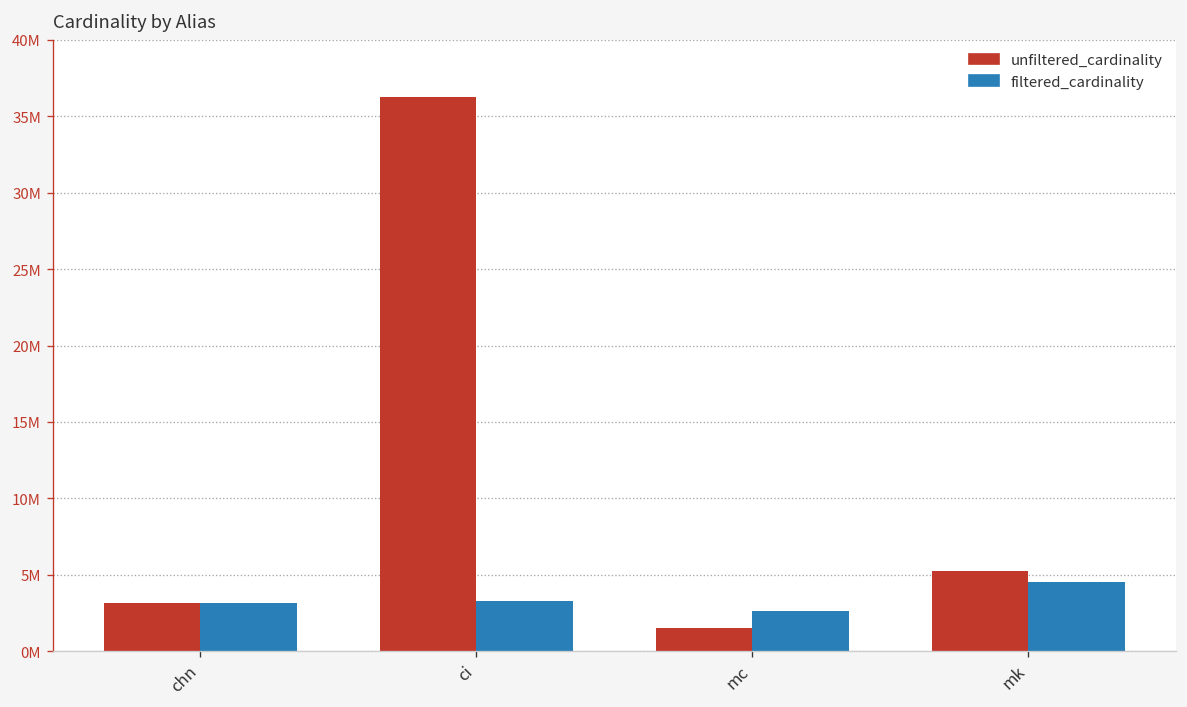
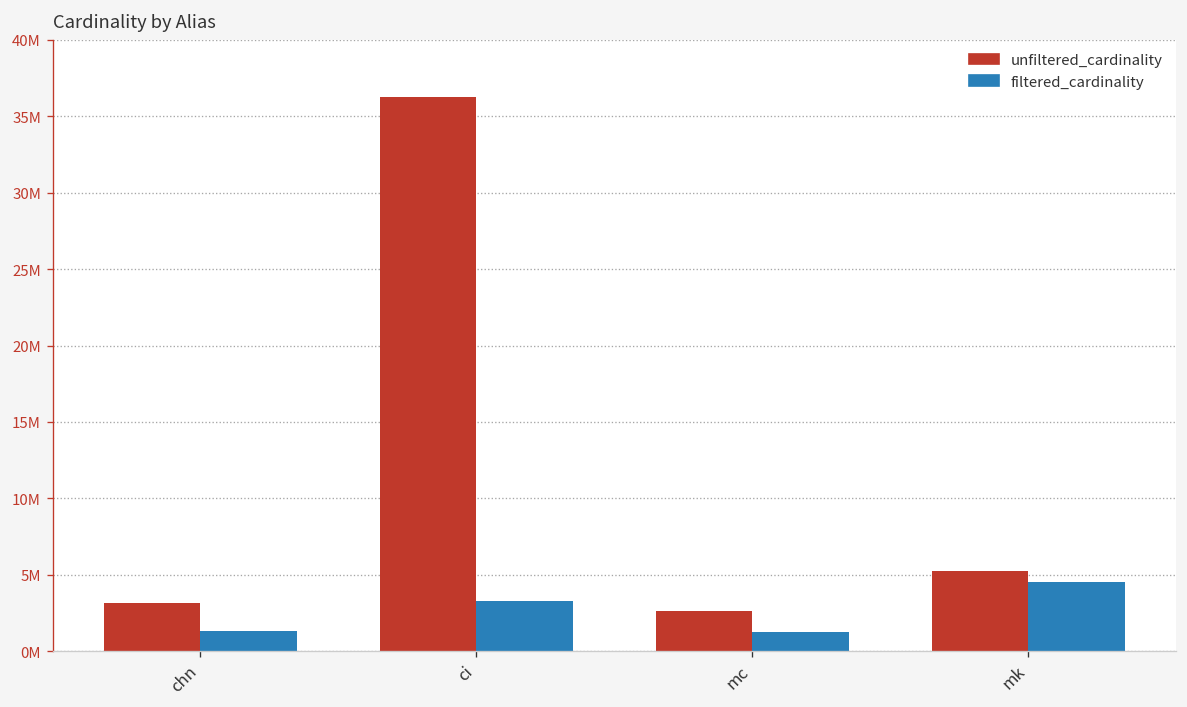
  {
    "unfiltered_cardinality": {
      "chn": 3100000,
      "ci": 36200000,
-     "mc": 1500000,
+     "mc": 2600000,
      "mk": 5300000
    },
    "filtered_cardinality": {
-     "chn": 3100000,
+     "chn": 1300000,
      "ci": 3300000,
-     "mc": 2600000,
+     "mc": 1200000,
      "mk": 4500000
    }
  }
